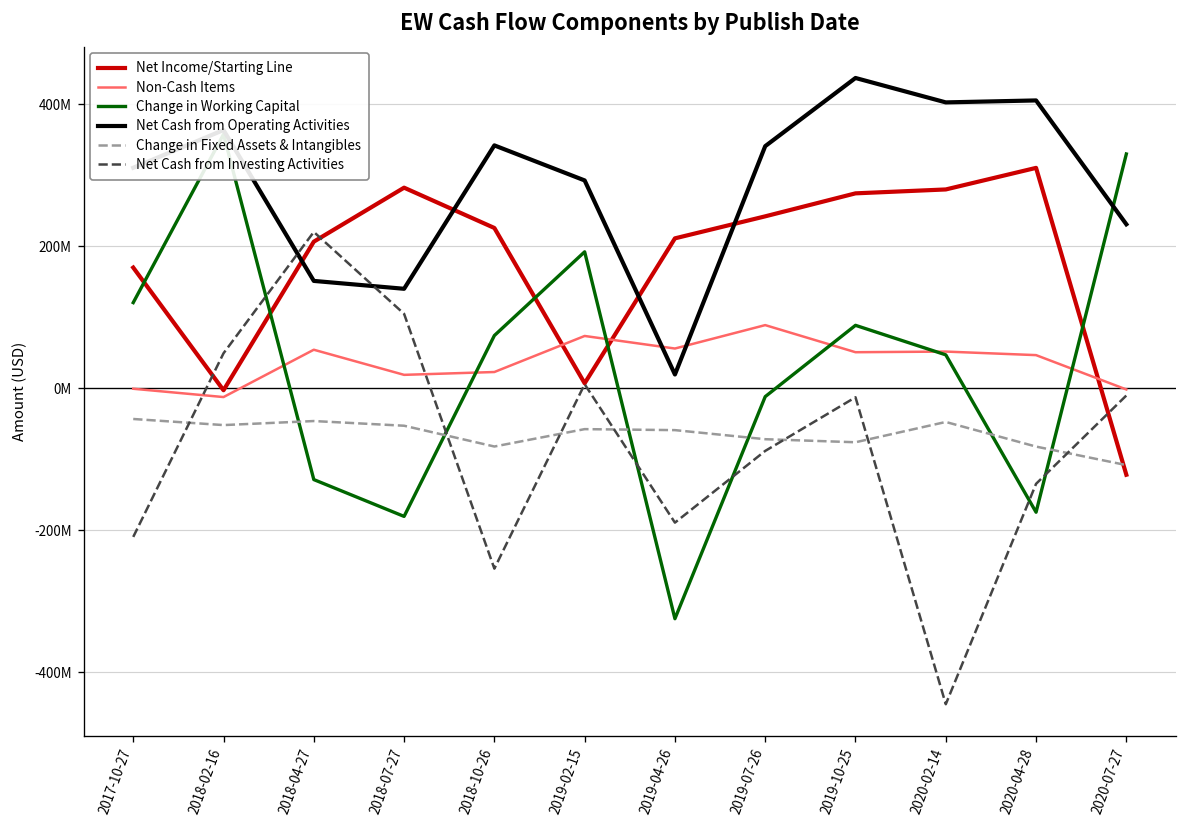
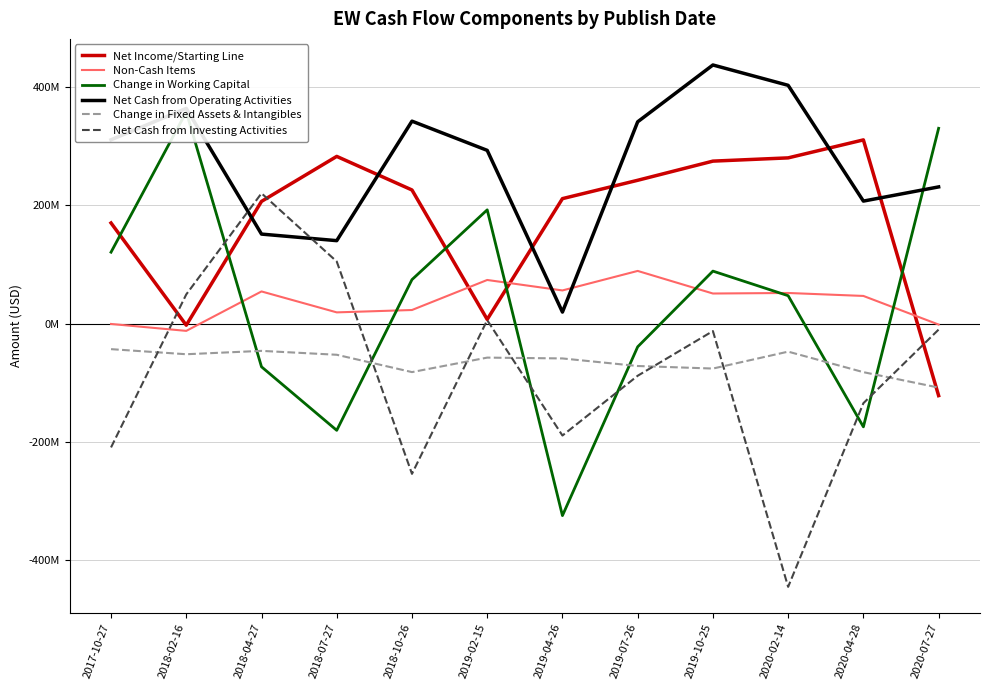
  {
    "Net Income/Starting Line": {
      "2017-10-27": 170000000,
      "2018-02-16": 0,
      "2018-04-27": 210000000,
      "2018-07-27": 280000000,
      "2018-10-26": 230000000,
      "2019-04-26": 210000000,
      "2019-07-26": 240000000,
      "2019-10-25": 270000000,
      "2020-02-14": 280000000,
      "2020-04-28": 310000000,
      "2020-07-27": -120000000
    },
    "Non-Cash Items": {
      "2017-10-27": 0,
      "2018-02-16": -10000000,
      "2018-04-27": 50000000,
      "2018-07-27": 20000000,
      "2018-10-26": 20000000,
      "2019-02-15": 70000000,
      "2019-04-26": 60000000,
      "2019-07-26": 90000000,
      "2019-10-25": 50000000,
      "2020-02-14": 50000000,
      "2020-04-28": 50000000,
      "2020-07-27": 0
    },
    "Change in Working Capital": {
      "2017-10-27": 120000000,
-     "2018-04-27": -130000000,
+     "2018-04-27": -70000000,
      "2018-07-27": -180000000,
      "2018-10-26": 70000000,
      "2019-02-15": 190000000,
      "2019-04-26": -320000000,
-     "2019-07-26": -10000000,
+     "2019-07-26": -40000000,
      "2019-10-25": 90000000,
      "2020-02-14": 50000000,
      "2020-04-28": -170000000,
      "2020-07-27": 330000000
    },
    "Net Cash from Operating Activities": {
      "2018-04-27": 150000000,
      "2018-07-27": 140000000,
      "2018-10-26": 340000000,
      "2019-02-15": 290000000,
      "2019-04-26": 20000000,
      "2019-07-26": 340000000,
      "2019-10-25": 440000000,
      "2020-02-14": 400000000,
-     "2020-04-28": 410000000,
+     "2020-04-28": 210000000,
      "2020-07-27": 230000000
    },
    "Change in Fixed Assets & Intangibles": {
      "2017-10-27": -40000000,
      "2018-02-16": -50000000,
      "2018-04-27": -50000000,
      "2018-07-27": -50000000,
      "2018-10-26": -80000000,
      "2019-02-15": -60000000,
      "2019-04-26": -60000000,
      "2019-07-26": -70000000,
      "2019-10-25": -80000000,
      "2020-02-14": -50000000,
      "2020-04-28": -80000000,
      "2020-07-27": -110000000
    },
    "Net Cash from Investing Activities": {
      "2017-10-27": -210000000,
      "2018-02-16": 50000000,
      "2018-04-27": 220000000,
      "2018-07-27": 100000000,
      "2018-10-26": -250000000,
      "2019-04-26": -190000000,
      "2019-07-26": -90000000,
      "2019-10-25": -10000000,
      "2020-02-14": -450000000,
      "2020-04-28": -130000000,
      "2020-07-27": -10000000
    }
  }
